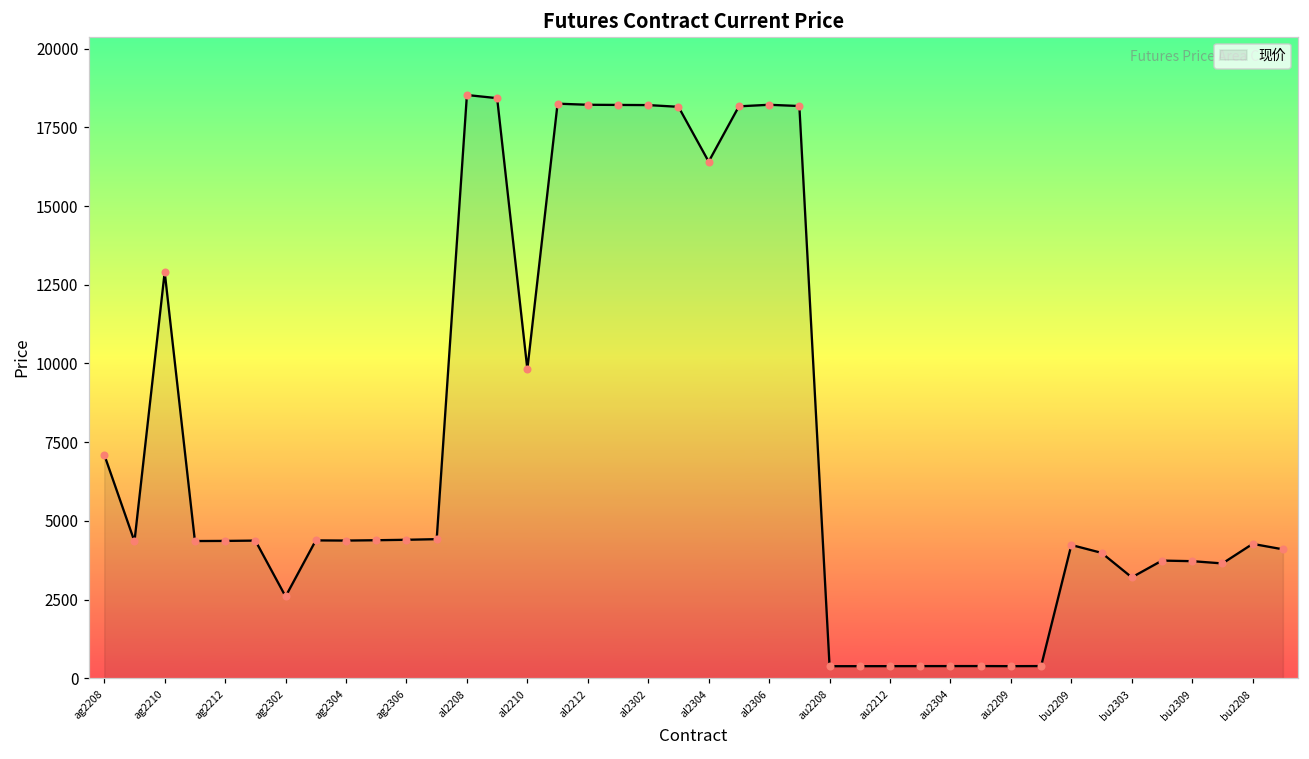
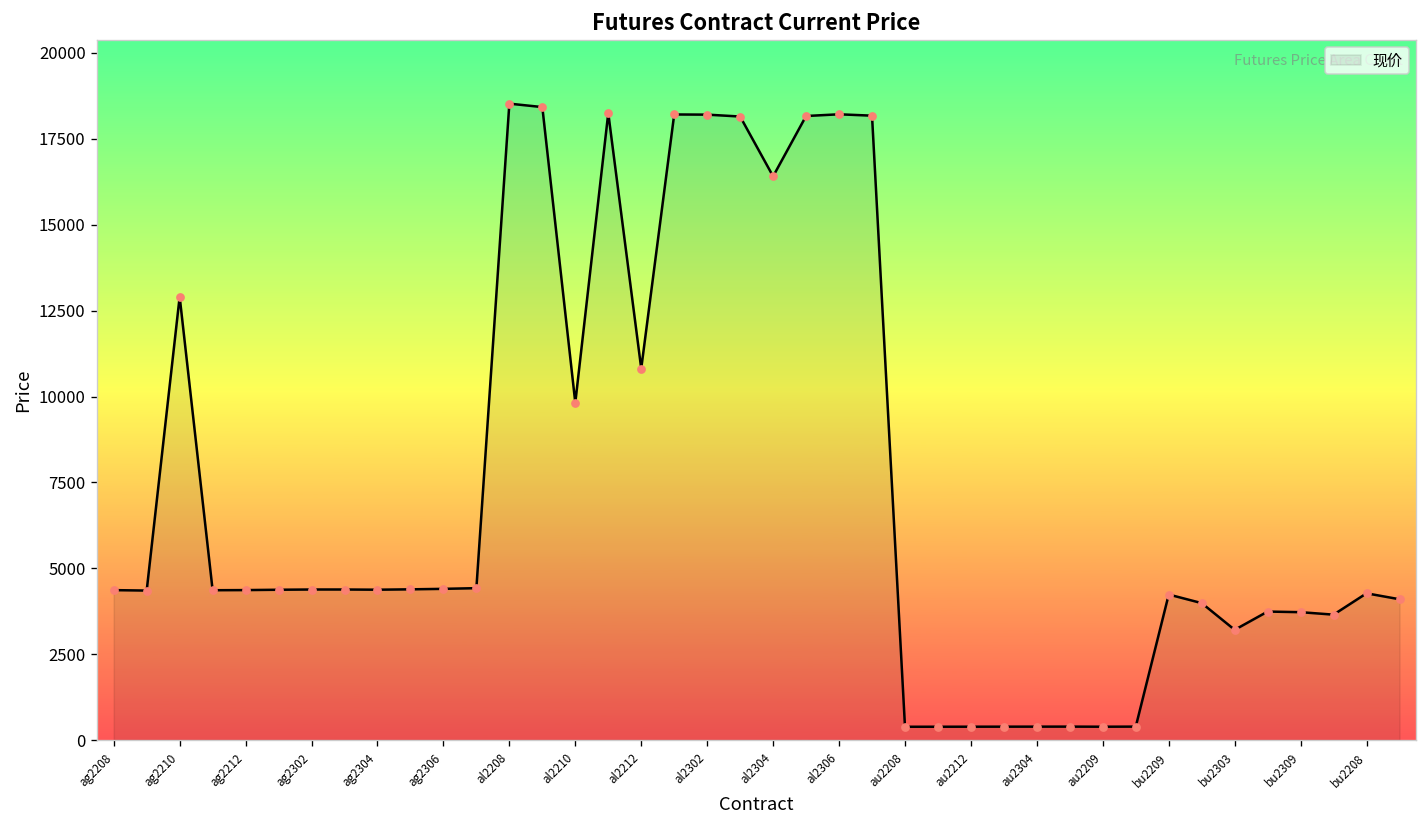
  {
-   "ag2208": 7100,
+   "ag2208": 4400,
    "ag2210": 12900,
    "ag2212": 4400,
-   "ag2302": 2600,
+   "ag2302": 4400,
    "ag2304": 4400,
    "ag2306": 4400,
    "al2208": 18500,
    "al2210": 9800,
-   "al2212": 18200,
+   "al2212": 10800,
    "al2302": 18200,
    "al2304": 16400,
    "al2306": 18200,
    "au2208": 400,
    "au2212": 400,
    "au2304": 400,
    "au2209": 400,
    "bu2209": 4200,
    "bu2303": 3200,
    "bu2309": 3700,
    "bu2208": 4300
  }
